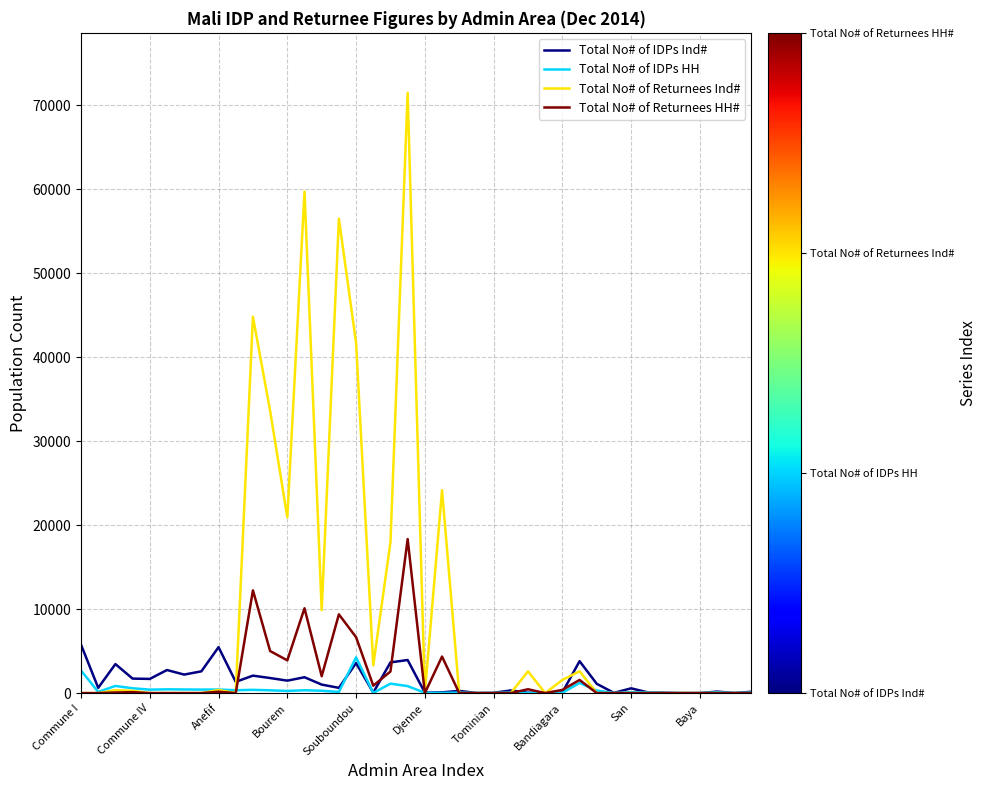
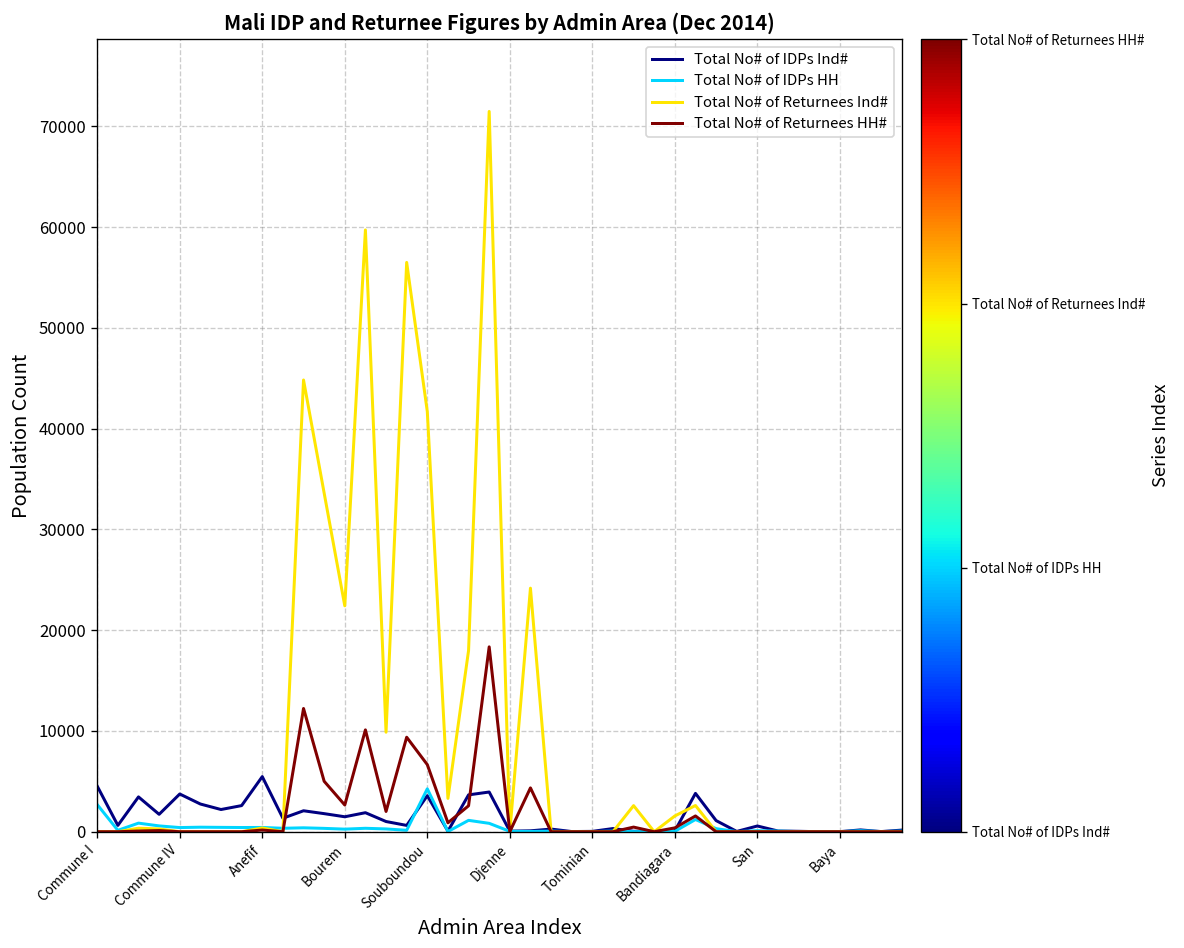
  {
    "Total No# of IDPs Ind#": {
-     "Commune I": 6000,
-     "Commune IV": 2000,
+     "Commune I": 5000,
+     "Commune IV": 4000,
      "Anefif": 5000,
      "Bourem": 1000,
      "Souboundou": 4000,
      "San": 1000
    },
    "Total No# of IDPs HH": {
      "Commune I": 3000,
      "Commune IV": 0,
      "Bourem": 0,
      "Souboundou": 4000
    },
    "Total No# of Returnees Ind#": {
-     "Bourem": 21000,
+     "Bourem": 22000,
      "Souboundou": 42000,
      "Bandiagara": 2000
    },
    "Total No# of Returnees HH#": {
-     "Bourem": 4000,
+     "Bourem": 3000,
      "Souboundou": 7000
    }
  }
